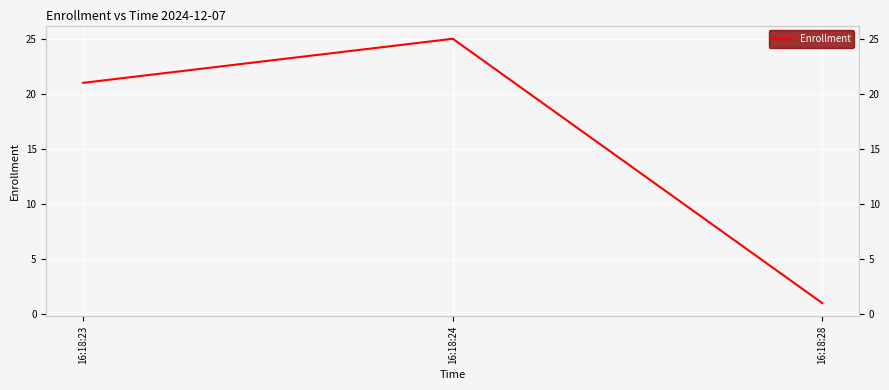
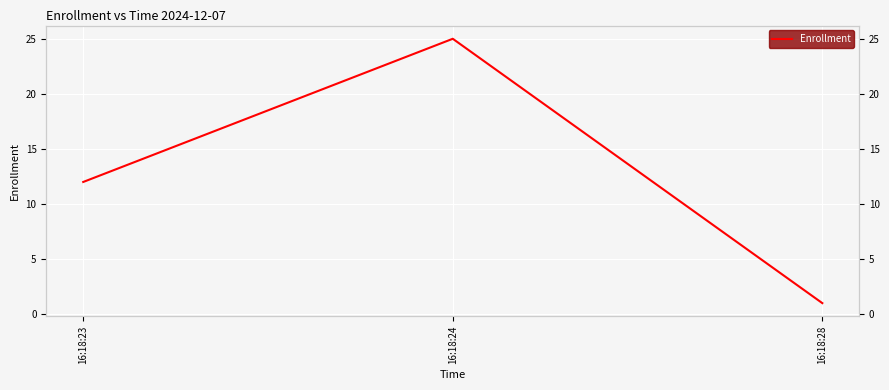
  {
-   "16:18:23": 21,
+   "16:18:23": 12,
    "16:18:24": 25,
    "16:18:28": 1
  }
